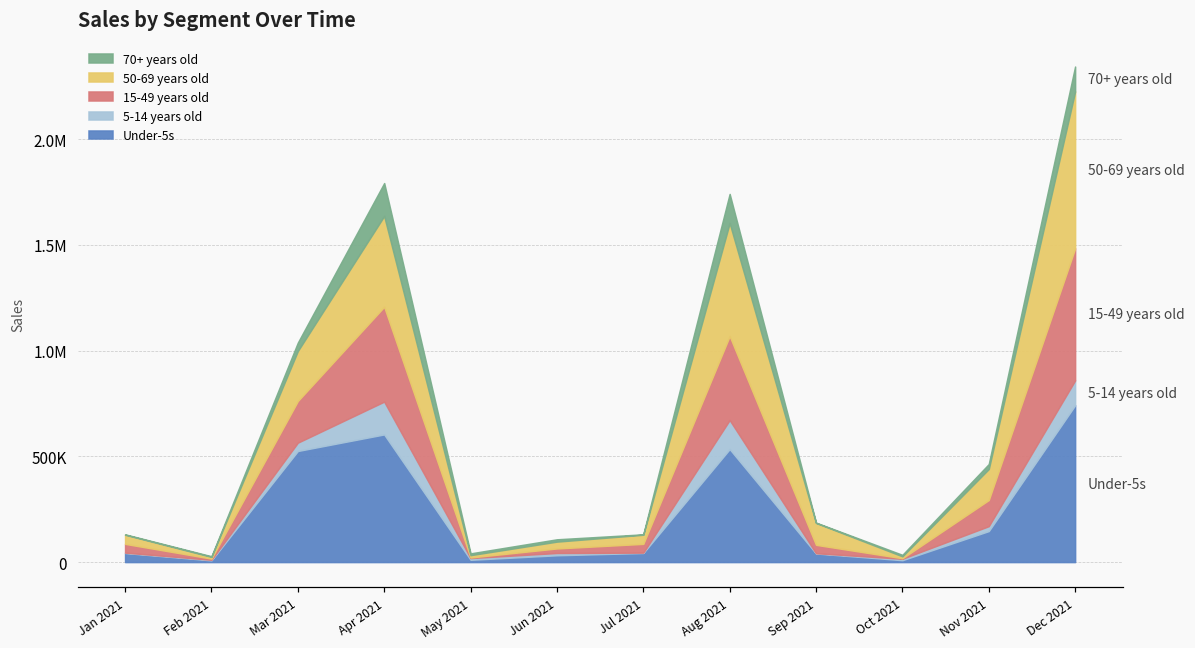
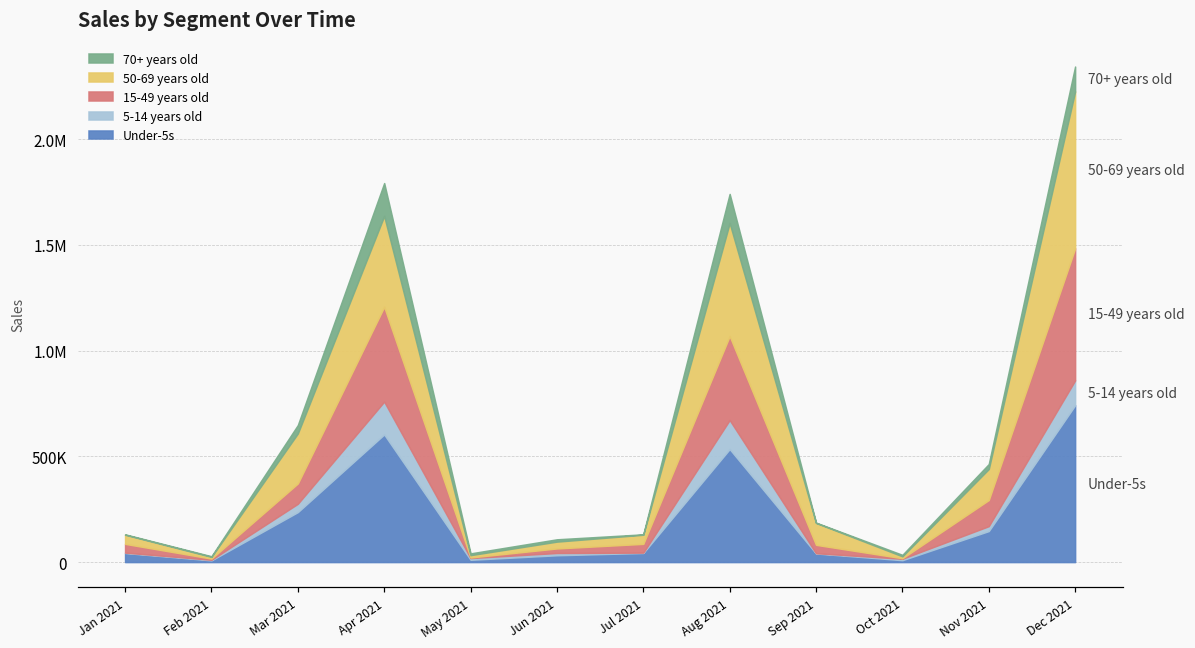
  {
    "Under-5s": {
-     "Mar 2021": 530000,
+     "Mar 2021": 240000,
      "Apr 2021": 600000,
      "Aug 2021": 530000,
      "Nov 2021": 150000
    },
    "5-14 years old": {
      "Mar 2021": 40000,
      "Apr 2021": 160000,
      "Aug 2021": 140000,
      "Nov 2021": 20000
    },
    "15-49 years old": {
      "Jan 2021": 40000,
-     "Mar 2021": 200000,
+     "Mar 2021": 100000,
      "Apr 2021": 450000,
      "Jun 2021": 20000,
      "Jul 2021": 40000,
      "Aug 2021": 400000,
      "Sep 2021": 40000,
      "Nov 2021": 120000,
      "Dec 2021": 620000
    },
    "50-69 years old": {
      "Mar 2021": 240000,
      "Apr 2021": 430000,
      "Aug 2021": 530000,
      "Nov 2021": 150000
    },
    "70+ years old": {
      "Mar 2021": 40000,
      "Apr 2021": 160000,
      "Aug 2021": 140000,
      "Nov 2021": 20000
    }
  }
